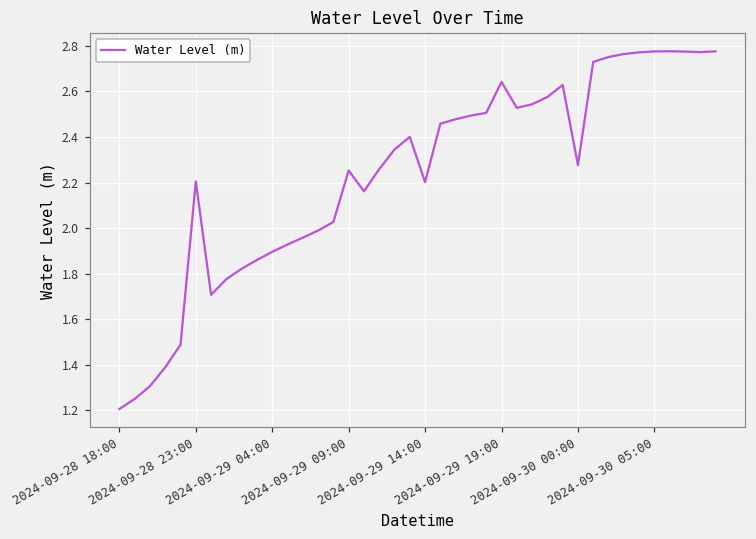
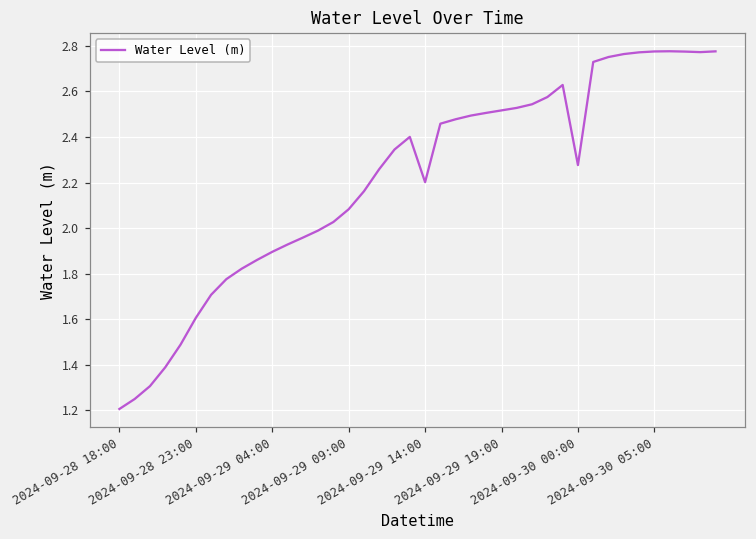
  {
    "2024-09-28 18:00": 1.21,
-   "2024-09-28 23:00": 2.20,
+   "2024-09-28 23:00": 1.61,
    "2024-09-29 04:00": 1.90,
-   "2024-09-29 09:00": 2.25,
+   "2024-09-29 09:00": 2.08,
    "2024-09-29 14:00": 2.20,
-   "2024-09-29 19:00": 2.64,
+   "2024-09-29 19:00": 2.52,
    "2024-09-30 00:00": 2.28,
    "2024-09-30 05:00": 2.78
  }
